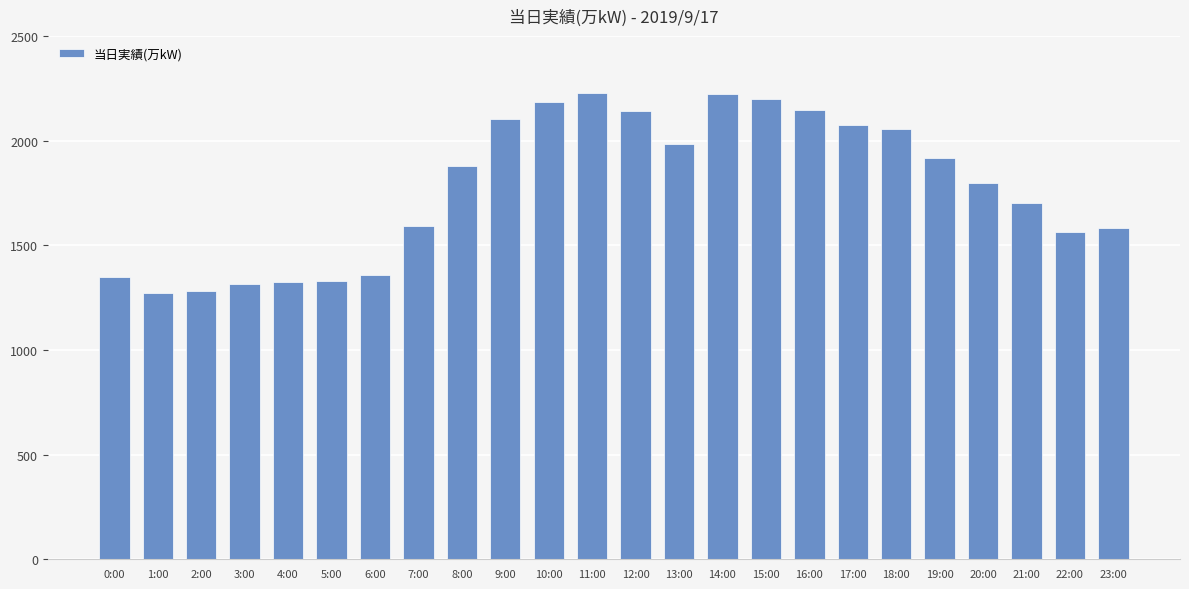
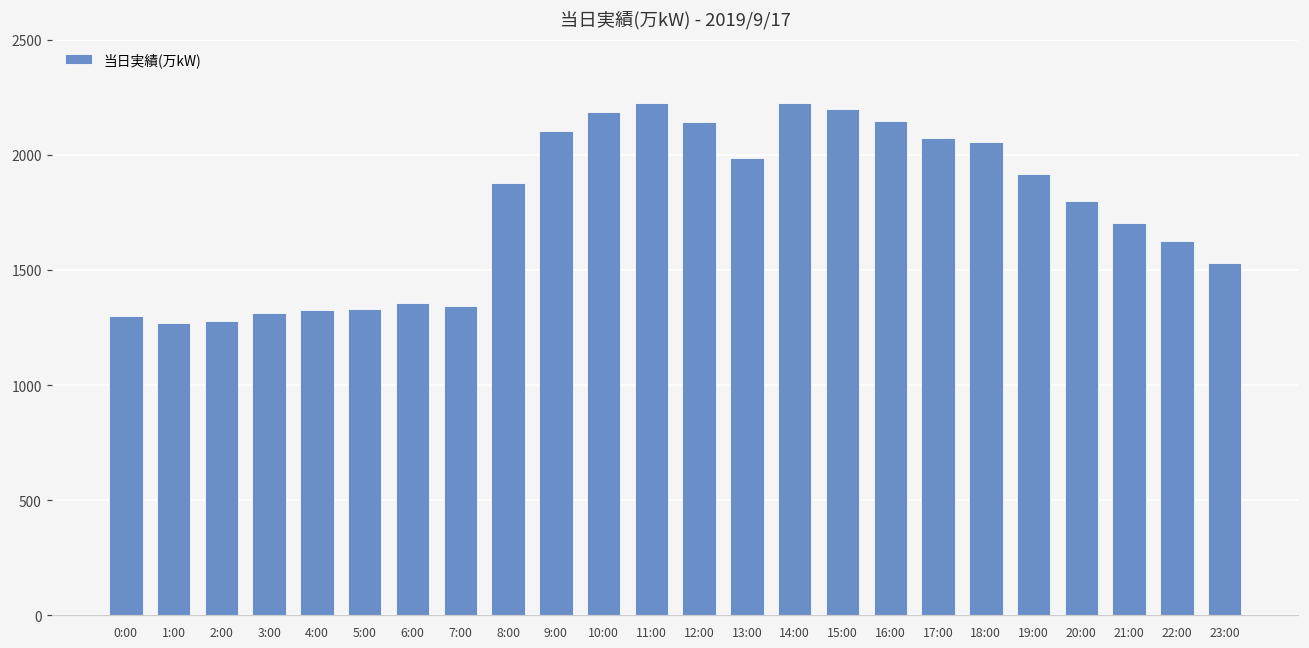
  {
-   "0:00": 1350,
+   "0:00": 1300,
    "1:00": 1270,
    "2:00": 1280,
    "3:00": 1310,
    "4:00": 1330,
    "5:00": 1330,
    "6:00": 1360,
-   "7:00": 1590,
+   "7:00": 1340,
    "8:00": 1880,
    "9:00": 2100,
    "10:00": 2190,
    "11:00": 2230,
    "12:00": 2140,
    "13:00": 1990,
    "14:00": 2220,
    "15:00": 2200,
    "16:00": 2150,
    "17:00": 2080,
    "18:00": 2060,
    "19:00": 1920,
    "20:00": 1800,
    "21:00": 1700,
-   "22:00": 1560,
-   "23:00": 1580
+   "22:00": 1620,
+   "23:00": 1530
  }
